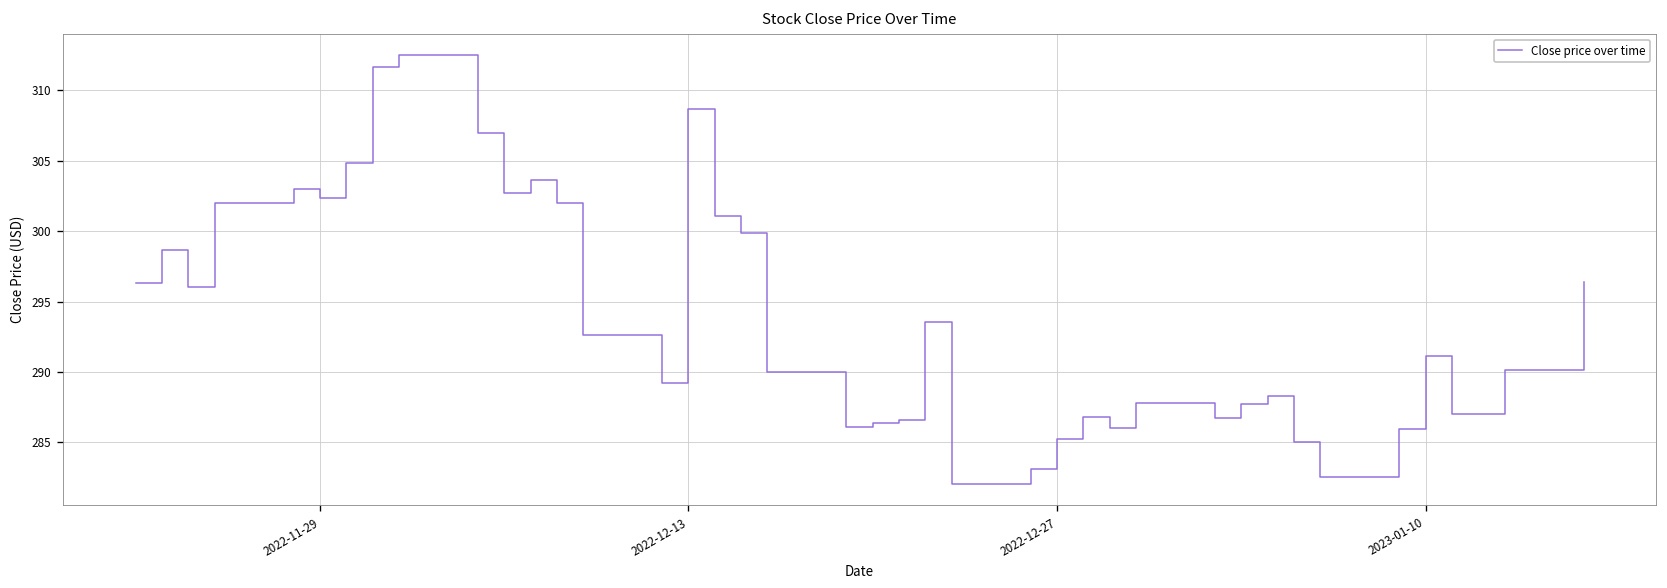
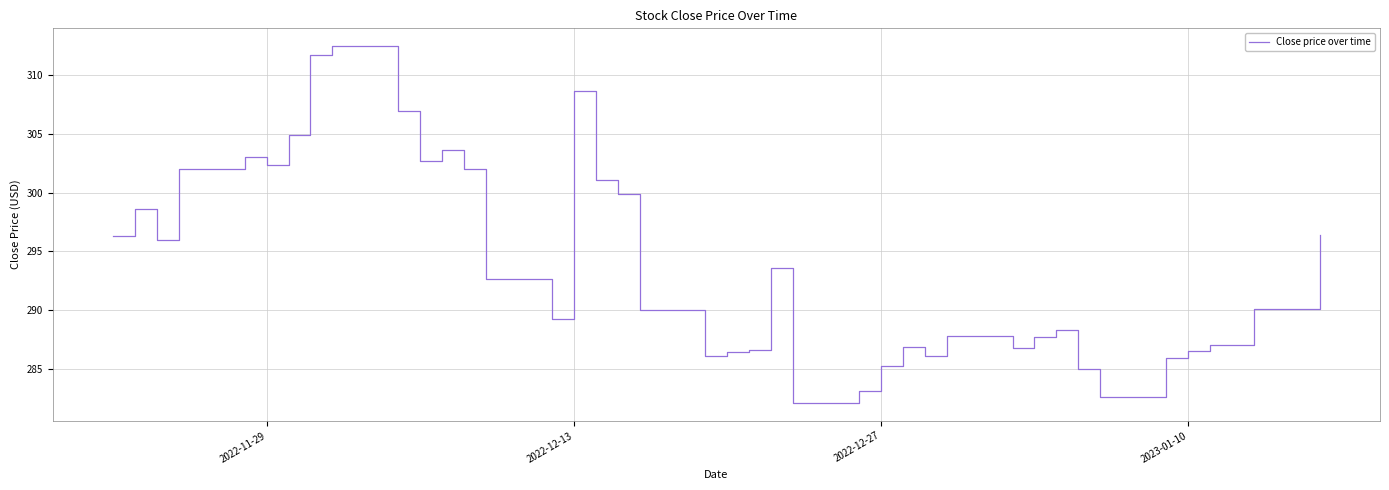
  {
    "2022-11-29": 302.3,
    "2022-12-13": 308.7,
    "2022-12-27": 285.3,
-   "2023-01-10": 291.1
+   "2023-01-10": 286.5
  }
